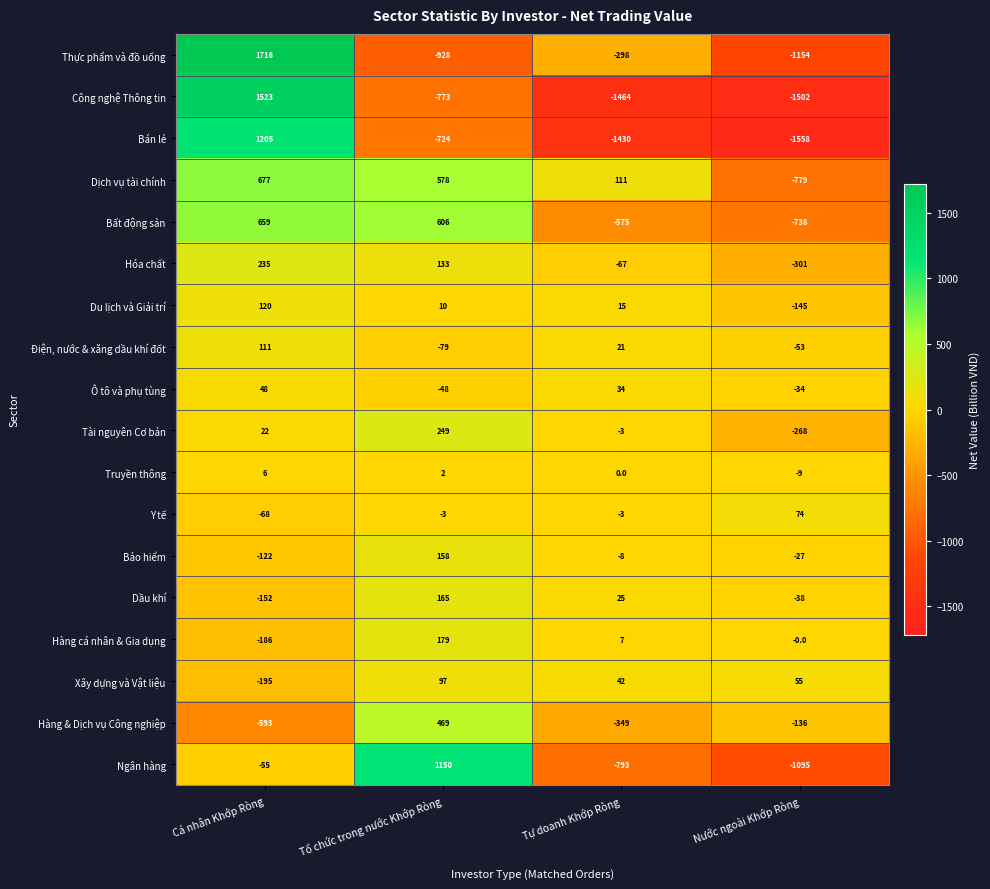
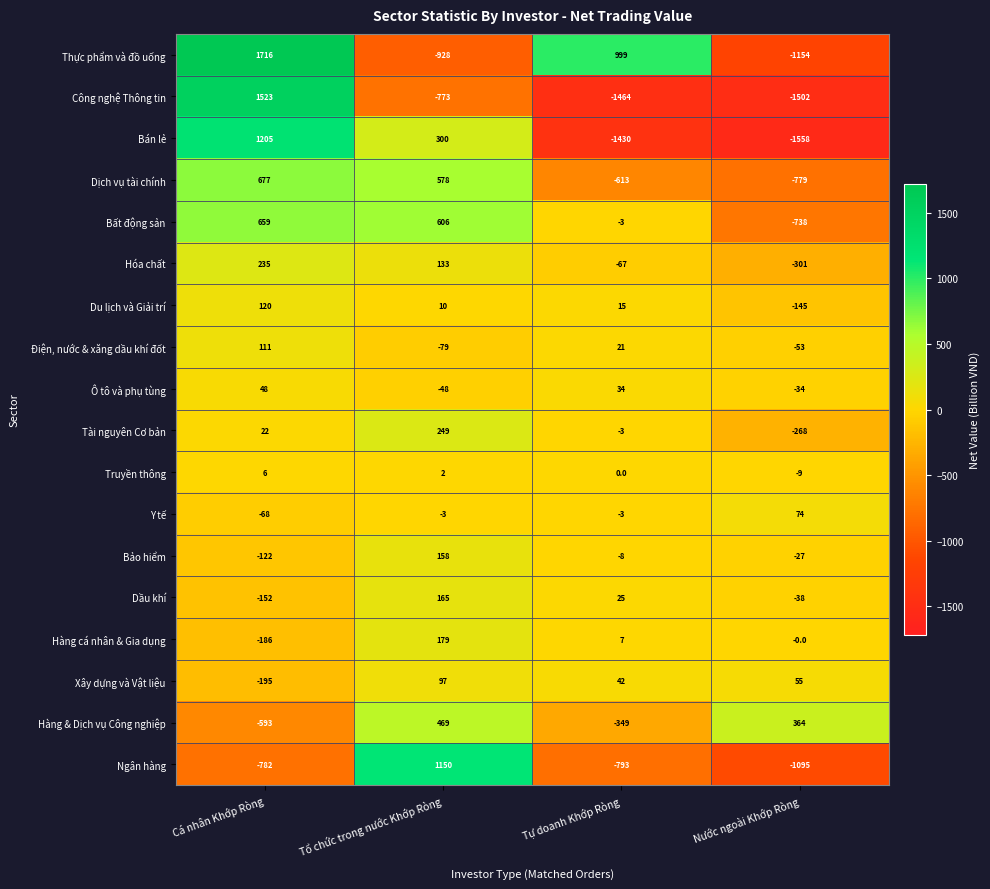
  {
    "Thực phẩm và đồ uống": {
      "Cá nhân Khớp Ròng": 1716,
      "Tổ chức trong nước Khớp Ròng": -928,
-     "Tự doanh Khớp Ròng": -298,
+     "Tự doanh Khớp Ròng": 999,
      "Nước ngoài Khớp Ròng": -1154
    },
    "Công nghệ Thông tin": {
      "Cá nhân Khớp Ròng": 1523,
      "Tổ chức trong nước Khớp Ròng": -773,
      "Tự doanh Khớp Ròng": -1464,
      "Nước ngoài Khớp Ròng": -1502
    },
    "Bán lẻ": {
      "Cá nhân Khớp Ròng": 1205,
-     "Tổ chức trong nước Khớp Ròng": -724,
+     "Tổ chức trong nước Khớp Ròng": 300,
      "Tự doanh Khớp Ròng": -1430,
      "Nước ngoài Khớp Ròng": -1558
    },
    "Dịch vụ tài chính": {
      "Cá nhân Khớp Ròng": 677,
      "Tổ chức trong nước Khớp Ròng": 578,
-     "Tự doanh Khớp Ròng": 111,
+     "Tự doanh Khớp Ròng": -613,
      "Nước ngoài Khớp Ròng": -779
    },
    "Bất động sản": {
      "Cá nhân Khớp Ròng": 659,
      "Tổ chức trong nước Khớp Ròng": 606,
-     "Tự doanh Khớp Ròng": -575,
+     "Tự doanh Khớp Ròng": -3,
      "Nước ngoài Khớp Ròng": -738
    },
    "Hóa chất": {
      "Cá nhân Khớp Ròng": 235,
      "Tổ chức trong nước Khớp Ròng": 133,
      "Tự doanh Khớp Ròng": -67,
      "Nước ngoài Khớp Ròng": -301
    },
    "Du lịch và Giải trí": {
      "Cá nhân Khớp Ròng": 120,
      "Tổ chức trong nước Khớp Ròng": 10,
      "Tự doanh Khớp Ròng": 15,
      "Nước ngoài Khớp Ròng": -145
    },
    "Điện, nước & xăng dầu khí đốt": {
      "Cá nhân Khớp Ròng": 111,
      "Tổ chức trong nước Khớp Ròng": -79,
      "Tự doanh Khớp Ròng": 21,
      "Nước ngoài Khớp Ròng": -53
    },
    "Ô tô và phụ tùng": {
      "Cá nhân Khớp Ròng": 48,
      "Tổ chức trong nước Khớp Ròng": -48,
      "Tự doanh Khớp Ròng": 34,
      "Nước ngoài Khớp Ròng": -34
    },
    "Tài nguyên Cơ bản": {
      "Cá nhân Khớp Ròng": 22,
      "Tổ chức trong nước Khớp Ròng": 249,
      "Tự doanh Khớp Ròng": -3,
      "Nước ngoài Khớp Ròng": -268
    },
    "Truyền thông": {
      "Cá nhân Khớp Ròng": 6,
      "Tổ chức trong nước Khớp Ròng": 2,
      "Tự doanh Khớp Ròng": 0.0,
      "Nước ngoài Khớp Ròng": -9
    },
    "Y tế": {
      "Cá nhân Khớp Ròng": -68,
      "Tổ chức trong nước Khớp Ròng": -3,
      "Tự doanh Khớp Ròng": -3,
      "Nước ngoài Khớp Ròng": 74
    },
    "Bảo hiểm": {
      "Cá nhân Khớp Ròng": -122,
      "Tổ chức trong nước Khớp Ròng": 158,
      "Tự doanh Khớp Ròng": -8,
      "Nước ngoài Khớp Ròng": -27
    },
    "Dầu khí": {
      "Cá nhân Khớp Ròng": -152,
      "Tổ chức trong nước Khớp Ròng": 165,
      "Tự doanh Khớp Ròng": 25,
      "Nước ngoài Khớp Ròng": -38
    },
    "Hàng cá nhân & Gia dụng": {
      "Cá nhân Khớp Ròng": -186,
      "Tổ chức trong nước Khớp Ròng": 179,
      "Tự doanh Khớp Ròng": 7,
      "Nước ngoài Khớp Ròng": -0.0
    },
    "Xây dựng và Vật liệu": {
      "Cá nhân Khớp Ròng": -195,
      "Tổ chức trong nước Khớp Ròng": 97,
      "Tự doanh Khớp Ròng": 42,
      "Nước ngoài Khớp Ròng": 55
    },
    "Hàng & Dịch vụ Công nghiệp": {
      "Cá nhân Khớp Ròng": -593,
      "Tổ chức trong nước Khớp Ròng": 469,
      "Tự doanh Khớp Ròng": -349,
-     "Nước ngoài Khớp Ròng": -136
+     "Nước ngoài Khớp Ròng": 364
    },
    "Ngân hàng": {
-     "Cá nhân Khớp Ròng": -55,
+     "Cá nhân Khớp Ròng": -782,
      "Tổ chức trong nước Khớp Ròng": 1150,
      "Tự doanh Khớp Ròng": -793,
      "Nước ngoài Khớp Ròng": -1095
    }
  }
